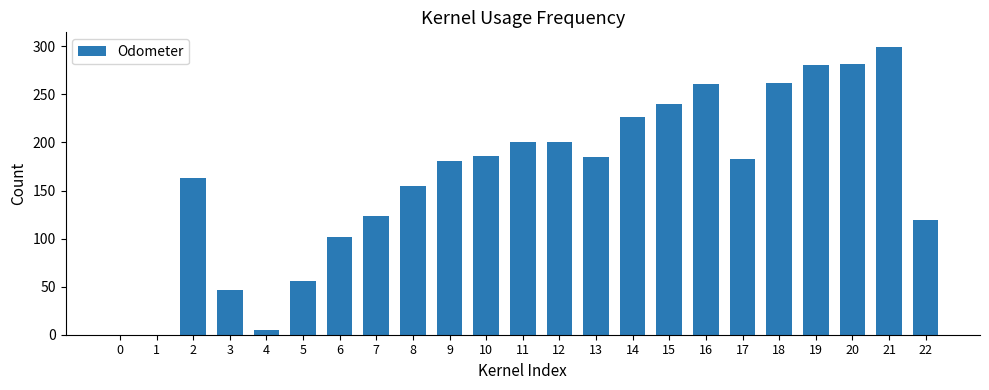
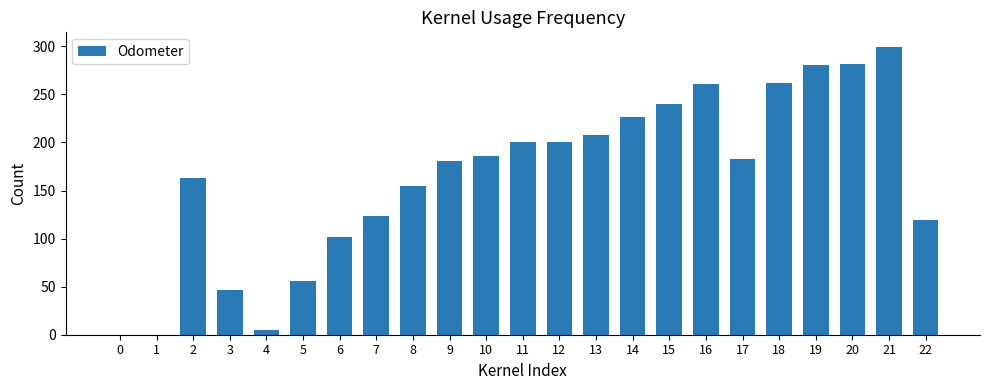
  {
    "0": 0,
    "1": 0,
    "2": 160,
    "3": 50,
    "4": 10,
    "5": 60,
    "6": 100,
    "7": 120,
    "8": 150,
    "9": 180,
    "10": 190,
    "11": 200,
    "12": 200,
-   "13": 190,
+   "13": 210,
    "14": 230,
    "15": 240,
    "16": 260,
    "17": 180,
    "18": 260,
    "19": 280,
    "20": 280,
    "21": 300,
    "22": 120
  }
